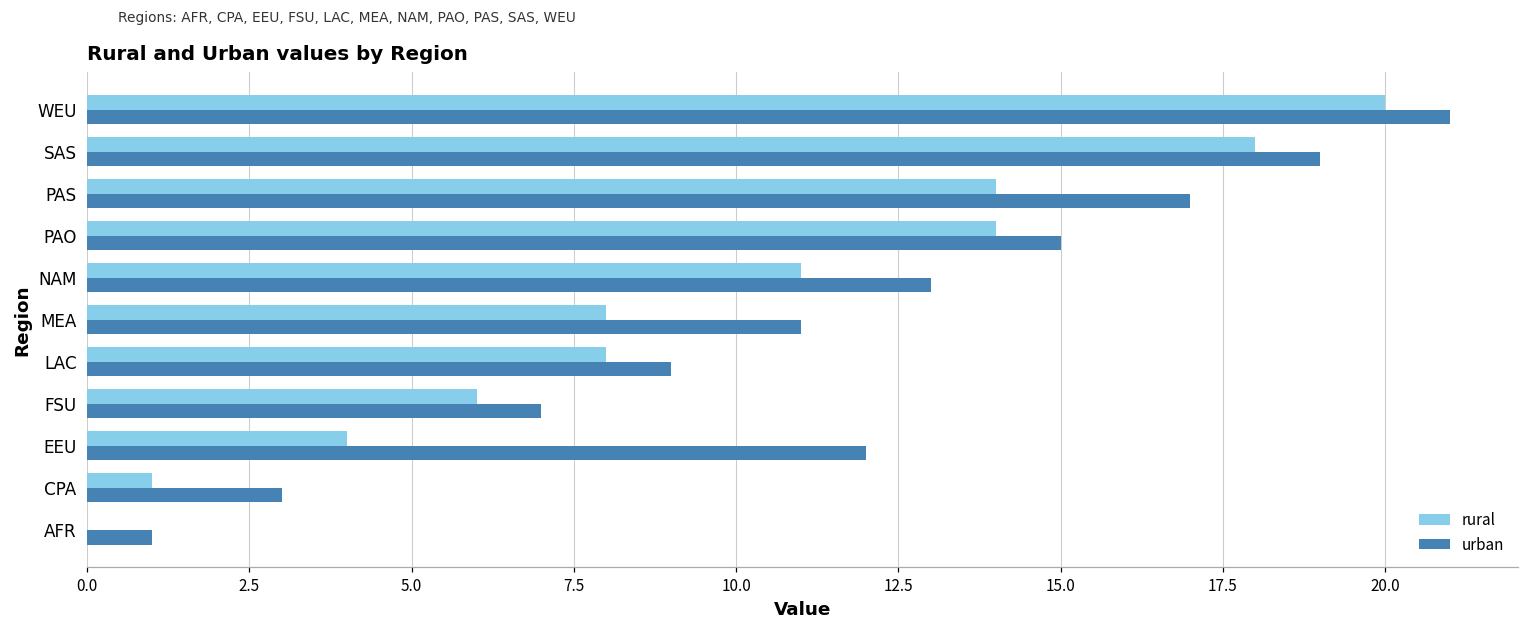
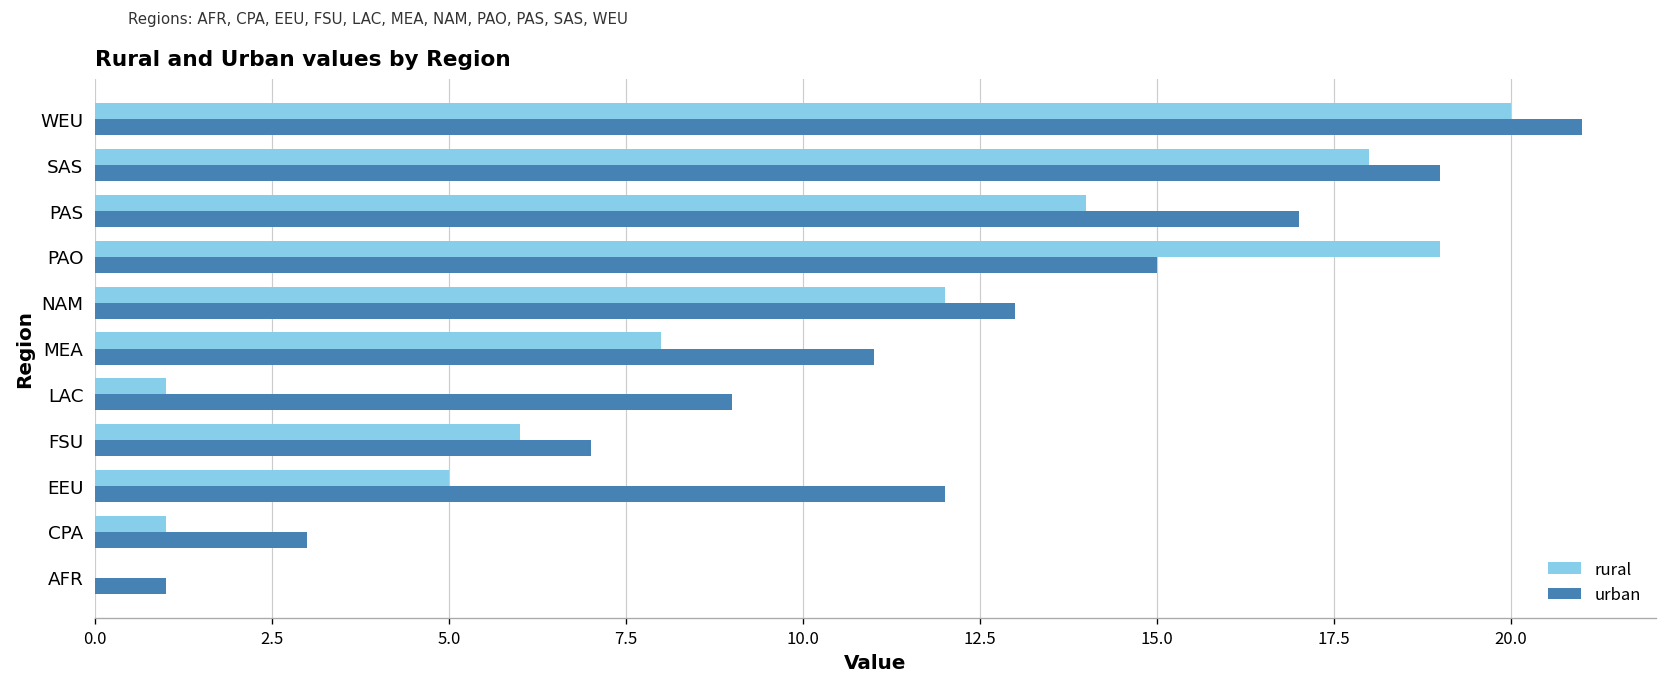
  {
    "rural": {
      "WEU": 20,
      "SAS": 18,
      "PAS": 14,
-     "PAO": 14,
-     "NAM": 11,
+     "PAO": 19,
+     "NAM": 12,
      "MEA": 8,
-     "LAC": 8,
+     "LAC": 1,
      "FSU": 6,
-     "EEU": 4,
+     "EEU": 5,
      "CPA": 1,
      "AFR": 0
    },
    "urban": {
      "WEU": 21,
      "SAS": 19,
      "PAS": 17,
      "PAO": 15,
      "NAM": 13,
      "MEA": 11,
      "LAC": 9,
      "FSU": 7,
      "EEU": 12,
      "CPA": 3,
      "AFR": 1
    }
  }
